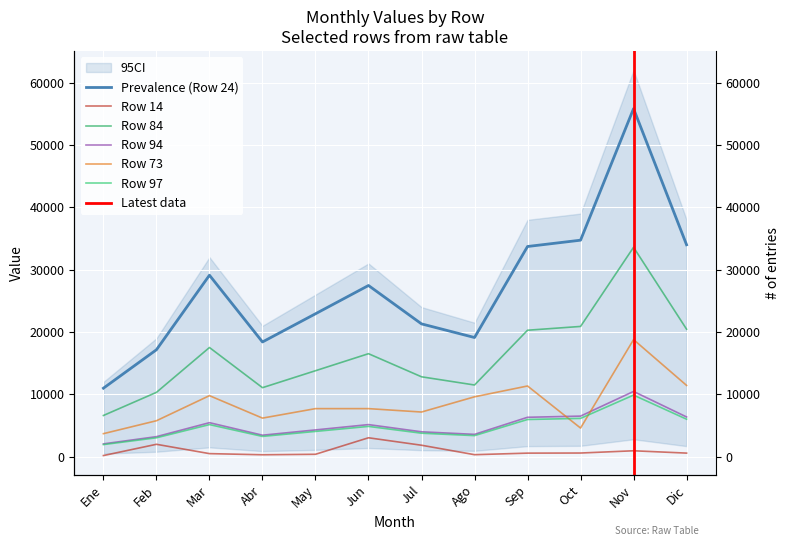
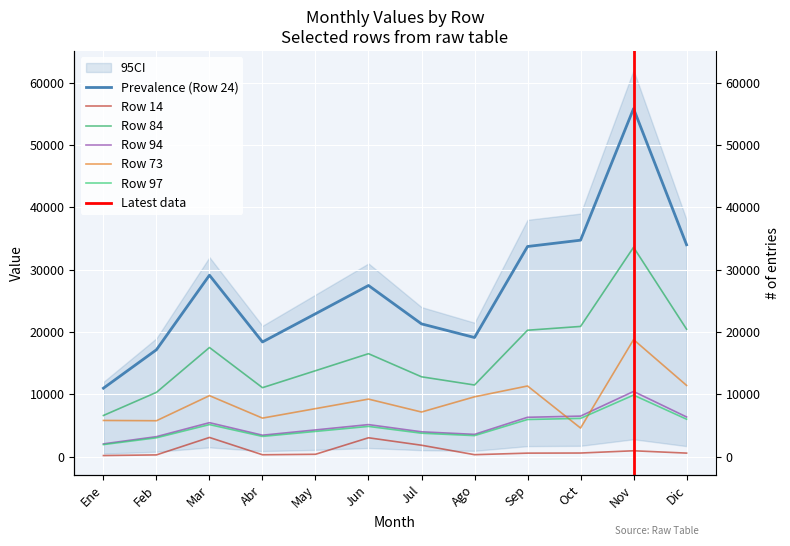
  {
    "Row 14": {
      "Ene": 0,
-     "Feb": 2000,
-     "Mar": 0,
+     "Feb": 0,
+     "Mar": 3000,
      "Abr": 0,
      "May": 0,
      "Jun": 3000,
      "Jul": 2000,
      "Ago": 0,
      "Sep": 1000,
      "Oct": 1000,
      "Nov": 1000,
      "Dic": 1000
    },
    "Row 94": {
      "Nov": 10000
    },
    "Row 73": {
-     "Ene": 4000,
+     "Ene": 6000,
      "Feb": 6000,
      "Mar": 10000,
      "Abr": 6000,
      "May": 8000,
-     "Jun": 8000,
+     "Jun": 9000,
      "Jul": 7000,
      "Ago": 10000,
      "Sep": 11000,
      "Oct": 5000,
      "Nov": 19000,
      "Dic": 11000
    }
  }
